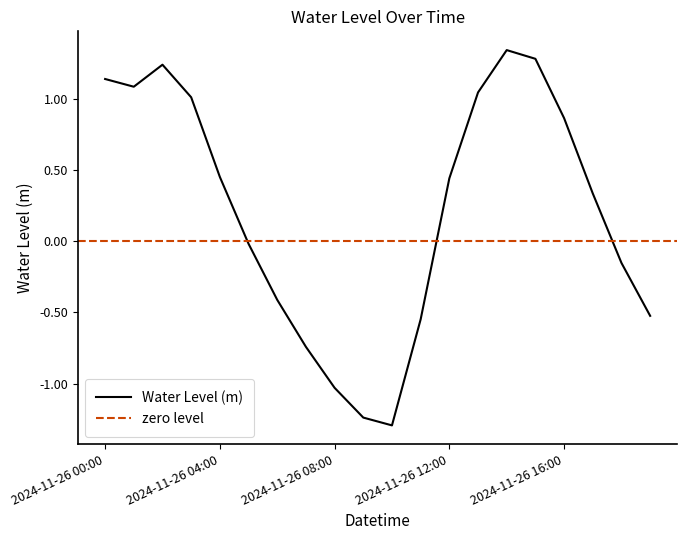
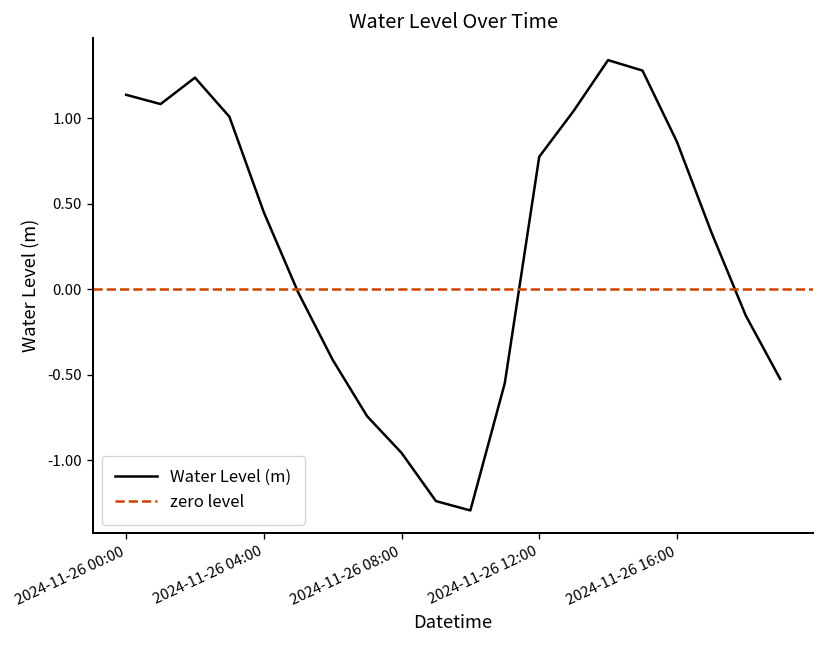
  {
    "2024-11-26 00:00": 1.14,
    "2024-11-26 04:00": 0.45,
-   "2024-11-26 08:00": -1.03,
-   "2024-11-26 12:00": 0.44,
+   "2024-11-26 08:00": -0.96,
+   "2024-11-26 12:00": 0.78,
    "2024-11-26 16:00": 0.86
  }
